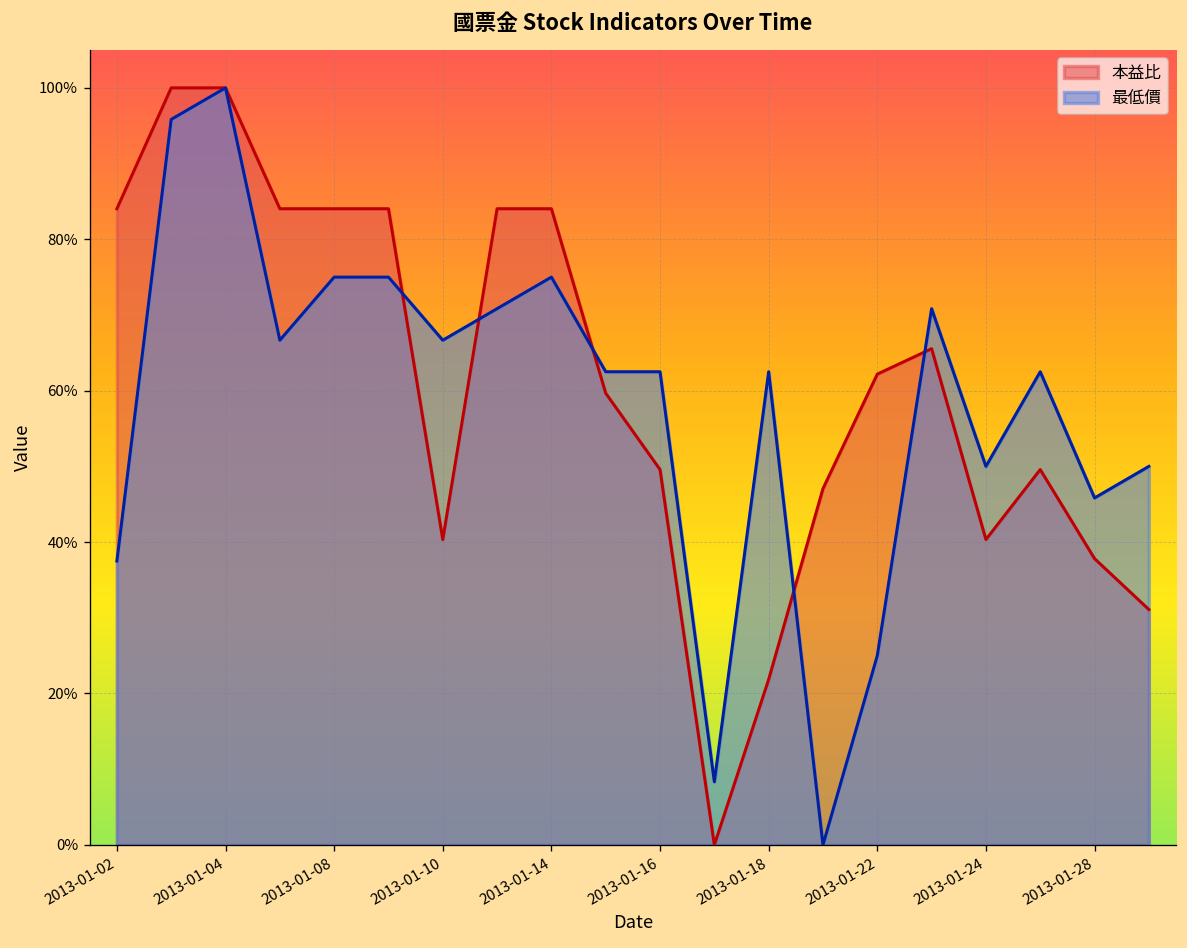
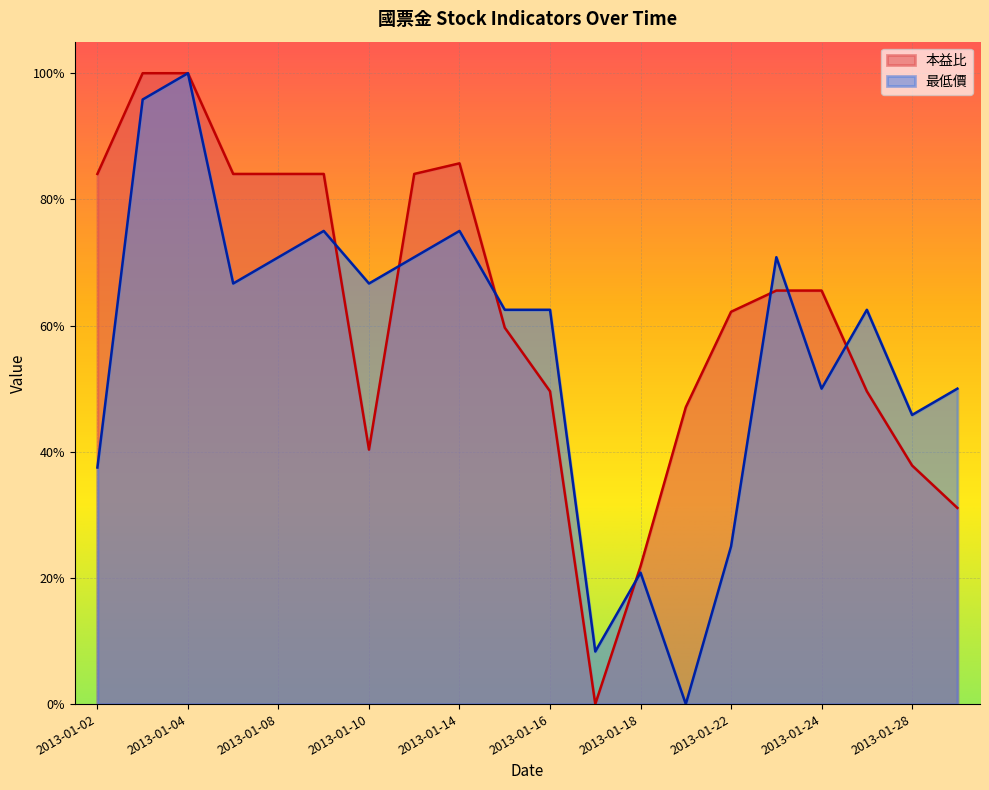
  {
    "本益比": {
      "2013-01-02": "84%",
      "2013-01-08": "84%",
      "2013-01-10": "40%",
-     "2013-01-14": "84%",
+     "2013-01-14": "86%",
      "2013-01-16": "50%",
      "2013-01-18": "22%",
      "2013-01-22": "62%",
-     "2013-01-24": "40%",
+     "2013-01-24": "66%",
      "2013-01-28": "38%"
    },
    "最低價": {
      "2013-01-02": "37%",
-     "2013-01-08": "75%",
+     "2013-01-08": "71%",
      "2013-01-10": "67%",
      "2013-01-14": "75%",
      "2013-01-16": "62%",
-     "2013-01-18": "62%",
+     "2013-01-18": "21%",
      "2013-01-22": "25%",
      "2013-01-24": "50%",
      "2013-01-28": "46%"
    }
  }
